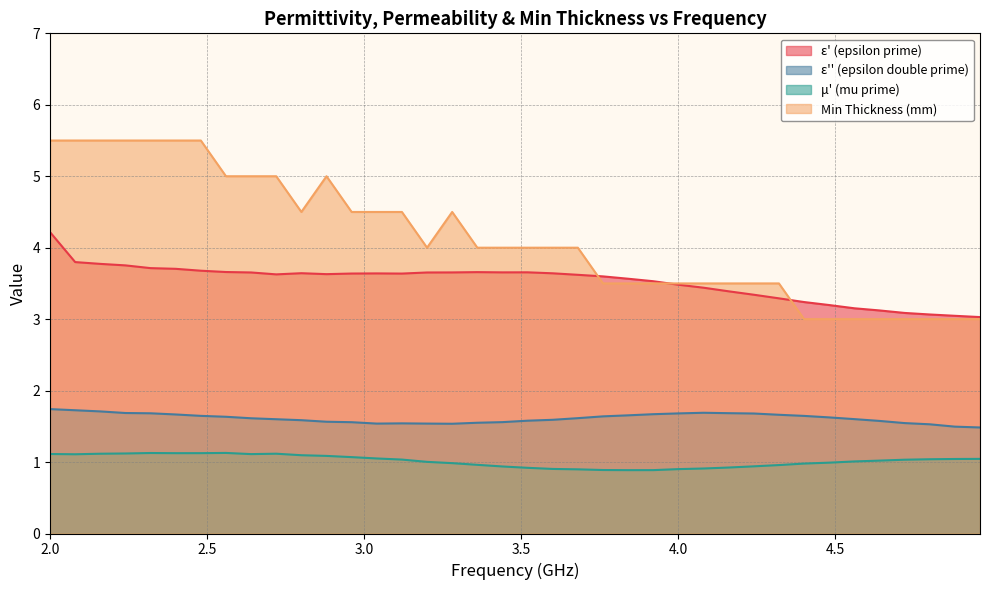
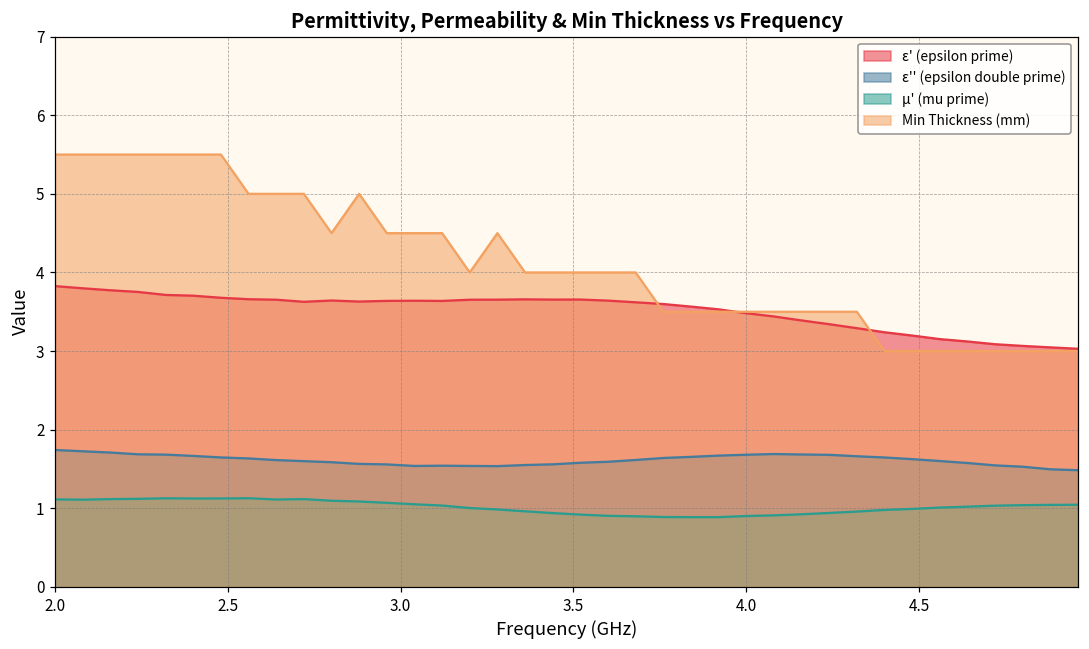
  {
    "ε' (epsilon prime)": {
-     "2.0": 4.2
+     "2.0": 3.8
    },
    "Min Thickness (mm)": {
      "2.0": 5.5
    }
  }
